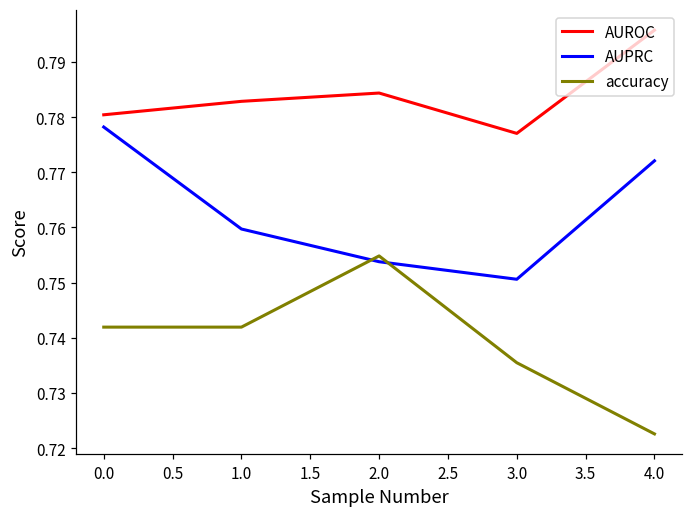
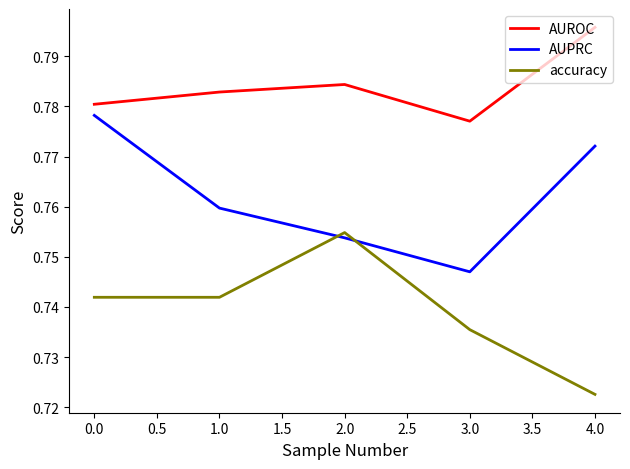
  {
    "AUROC": {
      "0.0": 0.780,
      "1.0": 0.783,
      "2.0": 0.784,
      "3.0": 0.777
    },
    "AUPRC": {
      "0.0": 0.778,
      "1.0": 0.760,
      "2.0": 0.754,
-     "3.0": 0.751,
+     "3.0": 0.747,
      "4.0": 0.772
    },
    "accuracy": {
      "0.0": 0.742,
      "1.0": 0.742,
      "2.0": 0.755,
      "3.0": 0.735,
      "4.0": 0.723
    }
  }
